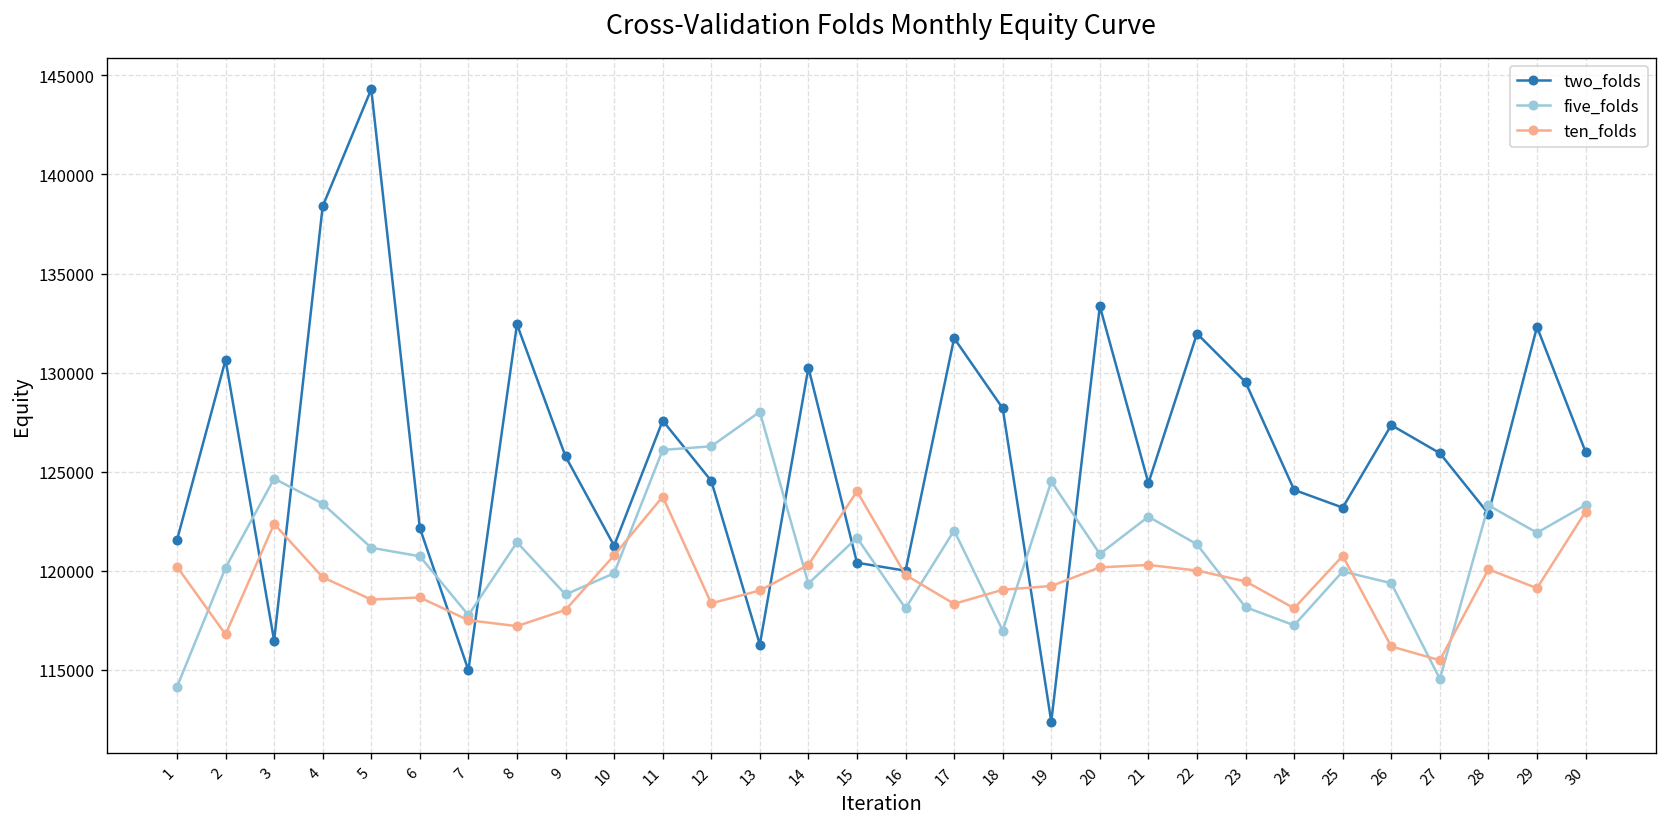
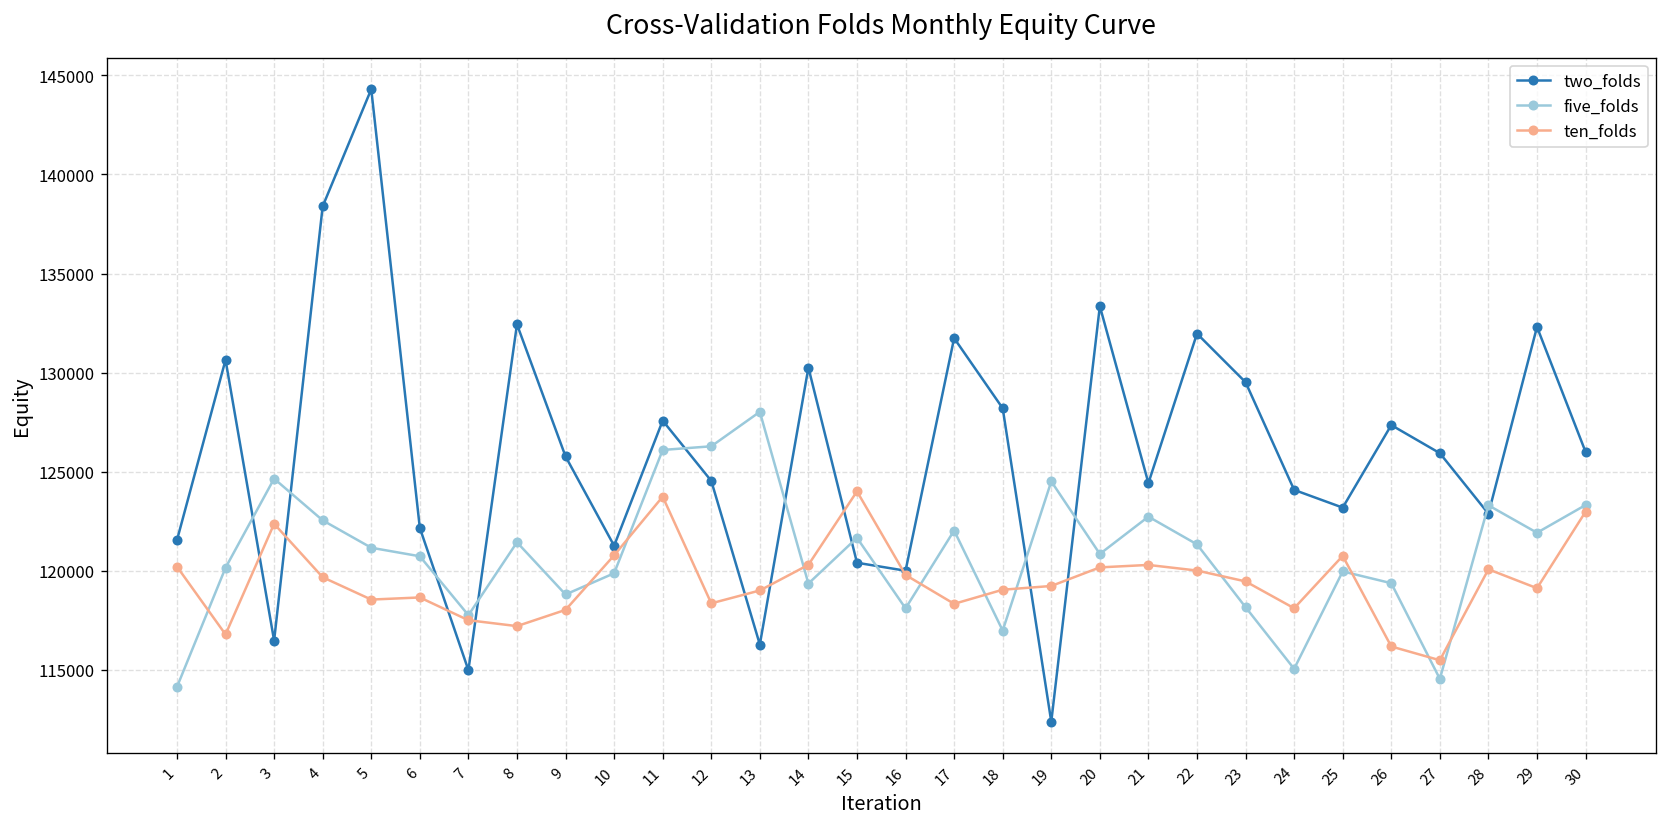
  {
    "two_folds": {
      "1": 121500,
      "2": 130600,
      "3": 116500,
      "4": 138400,
      "5": 144300,
      "6": 122200,
      "7": 115000,
      "8": 132400,
      "9": 125800,
      "10": 121300,
      "11": 127600,
      "12": 124500,
      "13": 116300,
      "14": 130300,
      "15": 120400,
      "16": 120000,
      "17": 131700,
      "18": 128200,
      "19": 112400,
      "20": 133400,
      "21": 124400,
      "22": 132000,
      "23": 129500,
      "24": 124100,
      "25": 123200,
      "26": 127400,
      "27": 125900,
      "28": 122900,
      "29": 132300,
      "30": 126000
    },
    "five_folds": {
      "1": 114100,
      "2": 120200,
      "3": 124600,
-     "4": 123400,
+     "4": 122500,
      "5": 121200,
      "6": 120700,
      "7": 117800,
      "8": 121400,
      "9": 118800,
      "10": 119900,
      "11": 126100,
      "12": 126300,
      "13": 128000,
      "14": 119400,
      "15": 121700,
      "16": 118100,
      "17": 122000,
      "18": 117000,
      "19": 124500,
      "20": 120800,
      "21": 122700,
      "22": 121300,
      "23": 118200,
-     "24": 117200,
+     "24": 115100,
      "25": 120000,
      "26": 119400,
      "27": 114500,
      "28": 123300,
      "29": 121900,
      "30": 123300
    },
    "ten_folds": {
      "1": 120200,
      "2": 116800,
      "3": 122400,
      "4": 119700,
      "5": 118500,
      "6": 118700,
      "7": 117500,
      "8": 117200,
      "9": 118000,
      "10": 120800,
      "11": 123700,
      "12": 118400,
      "13": 119000,
      "14": 120300,
      "15": 124000,
      "16": 119800,
      "17": 118300,
      "18": 119000,
      "19": 119200,
      "20": 120200,
      "21": 120300,
      "22": 120000,
      "23": 119500,
      "24": 118100,
      "25": 120800,
      "26": 116200,
      "27": 115500,
      "28": 120100,
      "29": 119100,
      "30": 123000
    }
  }
